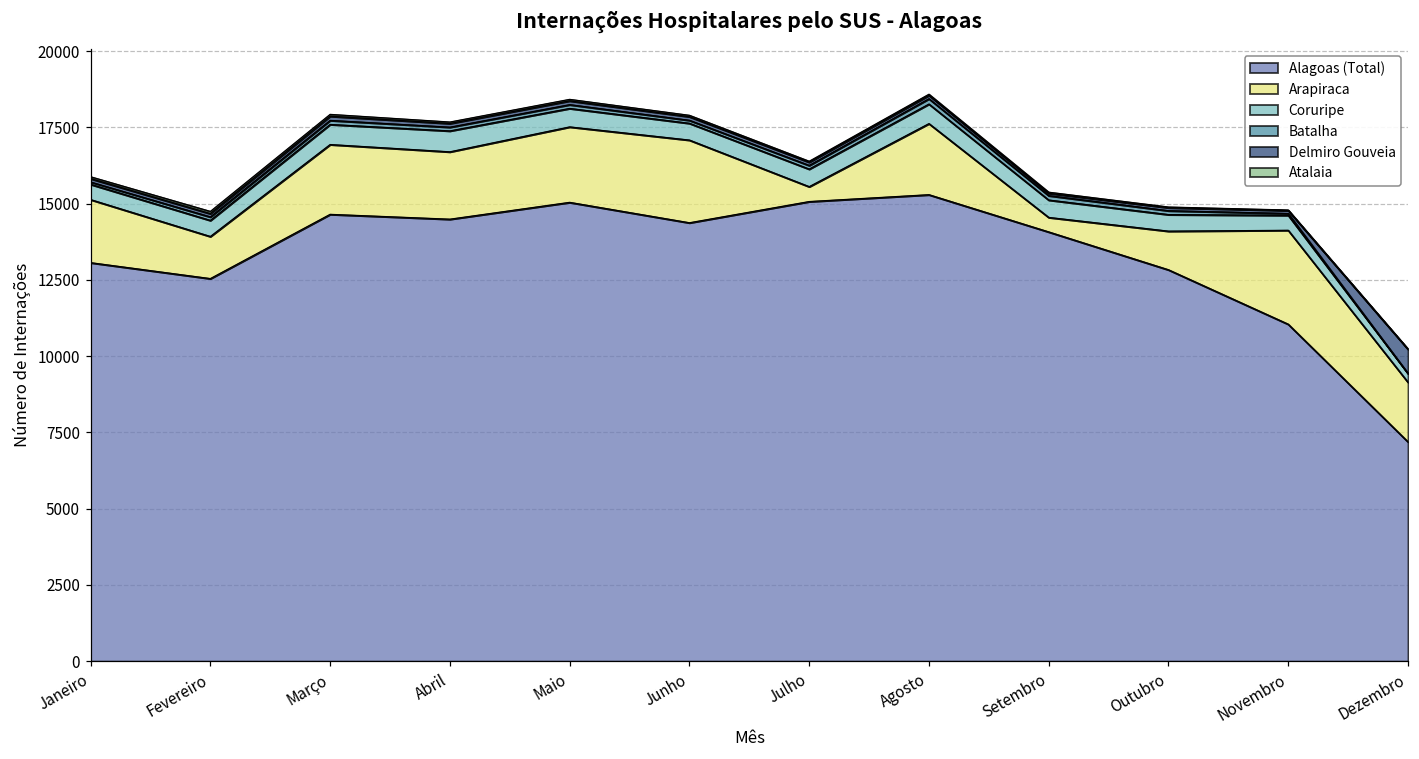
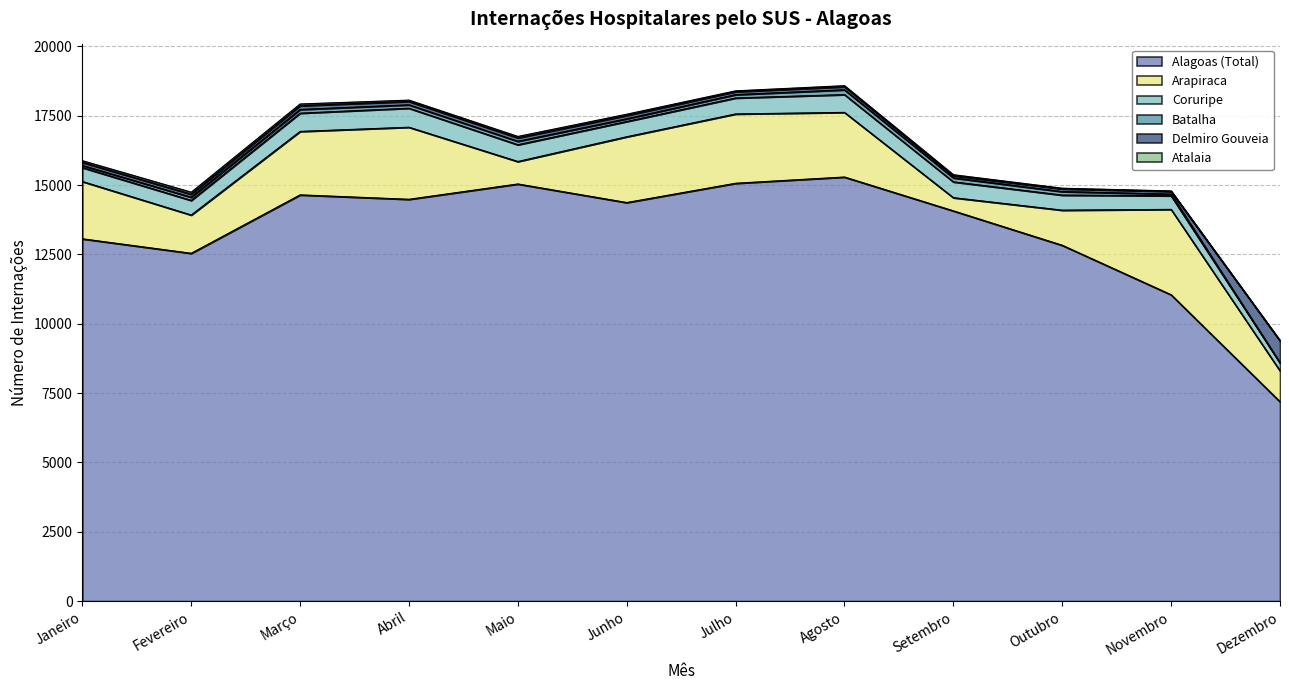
  {
    "Arapiraca": {
      "Janeiro": 2100,
      "Fevereiro": 1400,
      "Março": 2300,
-     "Abril": 2200,
-     "Maio": 2500,
-     "Junho": 2700,
-     "Julho": 500,
+     "Abril": 2600,
+     "Maio": 800,
+     "Junho": 2400,
+     "Julho": 2500,
      "Agosto": 2300,
      "Setembro": 500,
      "Outubro": 1300,
      "Novembro": 3100,
-     "Dezembro": 2000
+     "Dezembro": 1100
    }
  }
